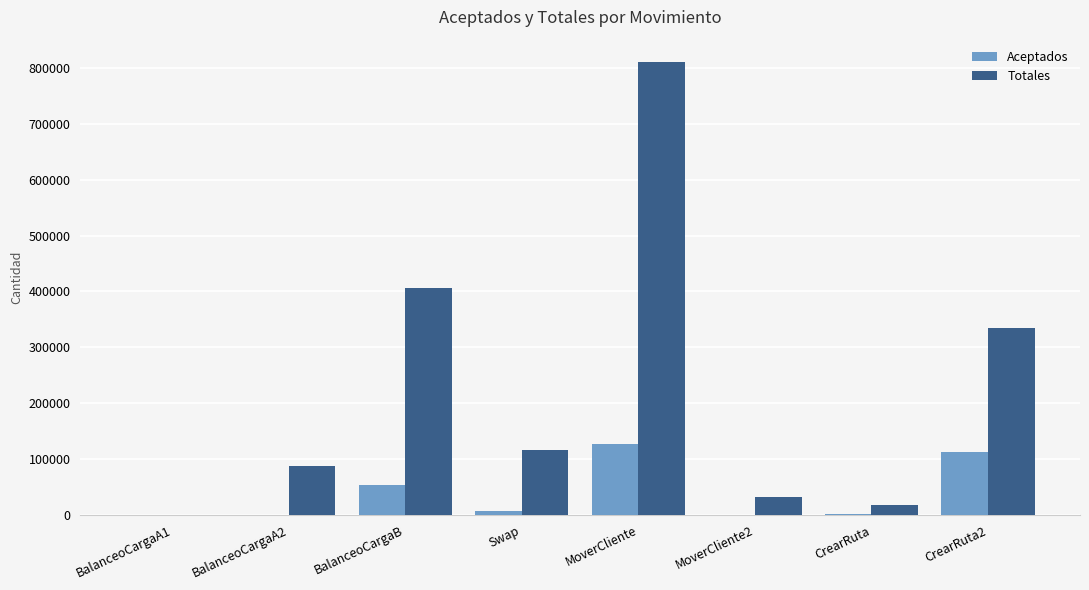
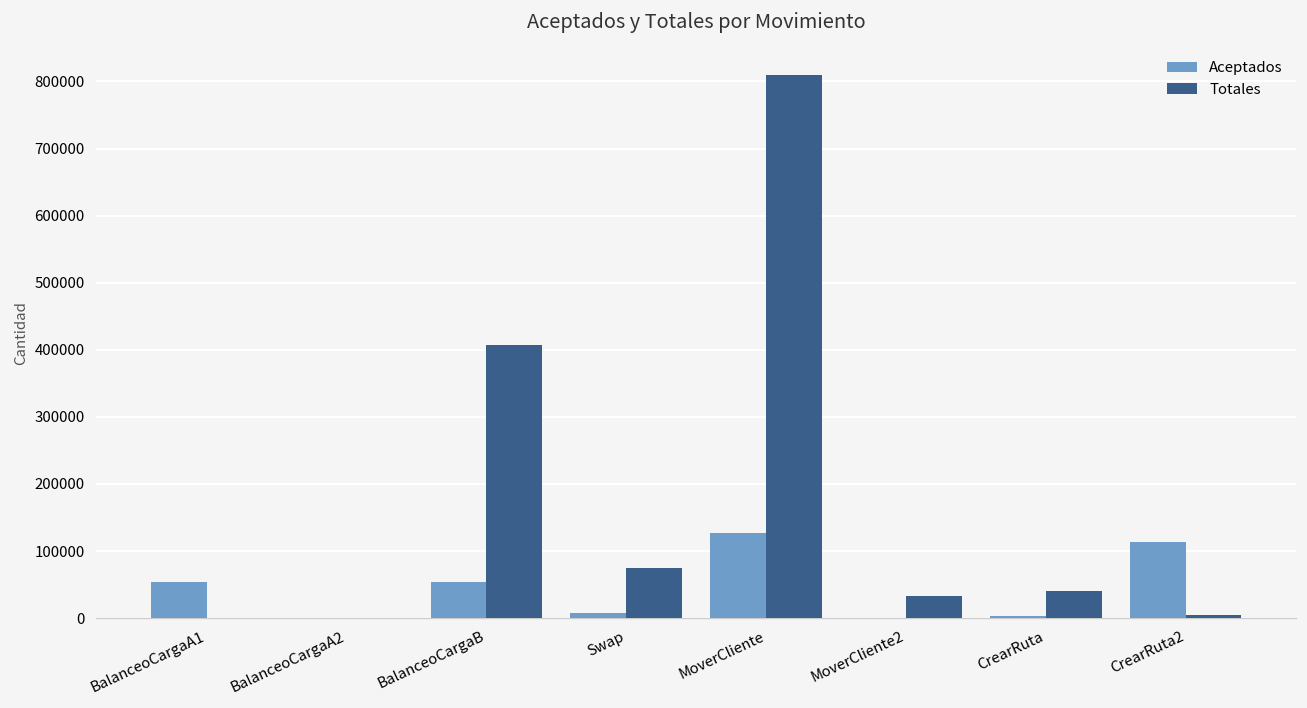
  {
    "Aceptados": {
-     "BalanceoCargaA1": 0,
+     "BalanceoCargaA1": 50000,
      "BalanceoCargaB": 50000,
      "Swap": 10000,
      "MoverCliente": 130000,
      "CrearRuta2": 110000
    },
    "Totales": {
-     "BalanceoCargaA2": 90000,
+     "BalanceoCargaA2": 0,
      "BalanceoCargaB": 410000,
-     "Swap": 120000,
+     "Swap": 70000,
      "MoverCliente": 810000,
      "MoverCliente2": 30000,
-     "CrearRuta": 20000,
-     "CrearRuta2": 330000
+     "CrearRuta": 40000,
+     "CrearRuta2": 0
    }
  }
